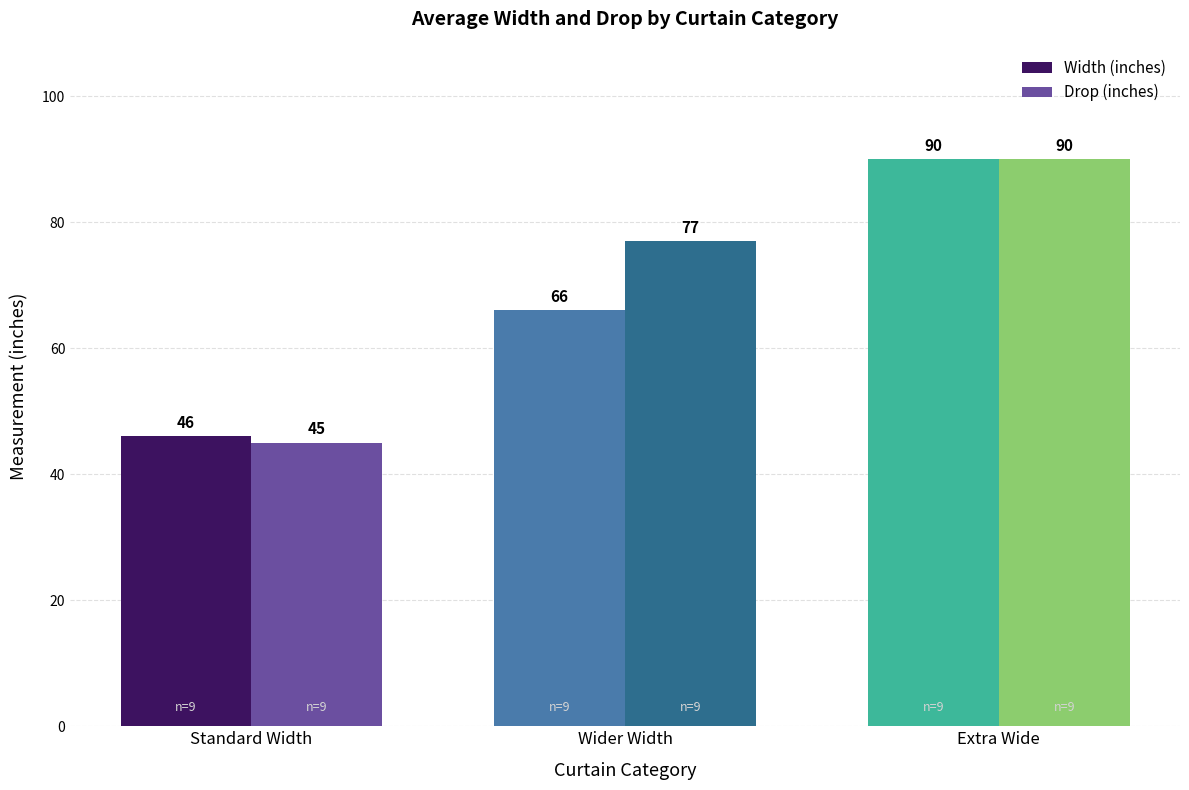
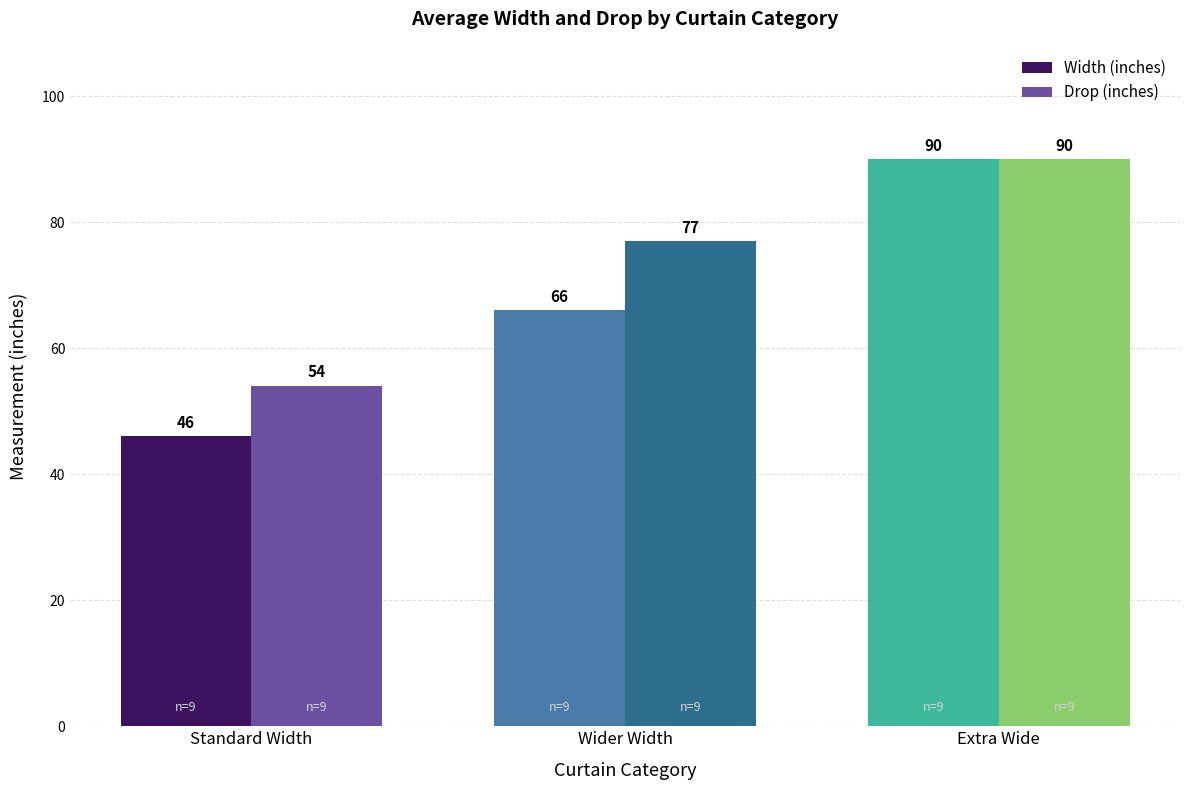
  {
    "Width (inches)": {
      "Standard Width": 46,
      "Wider Width": 66,
      "Extra Wide": 90
    },
    "Drop (inches)": {
-     "Standard Width": 45,
+     "Standard Width": 54,
      "Wider Width": 77,
      "Extra Wide": 90
    }
  }
